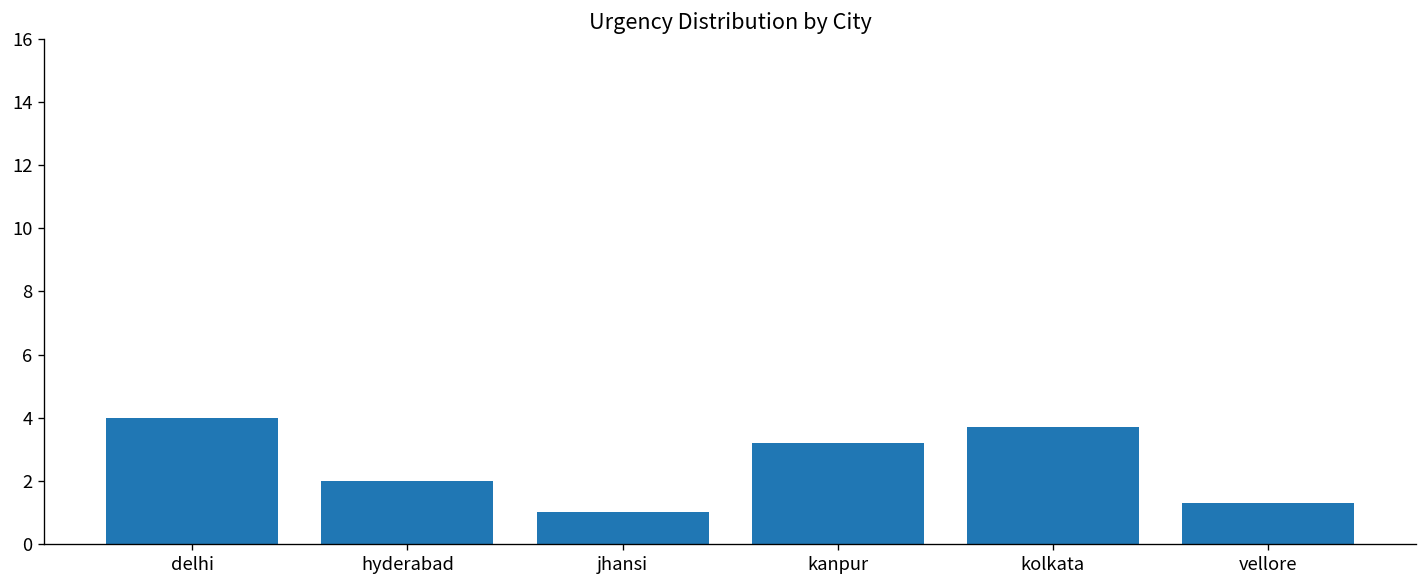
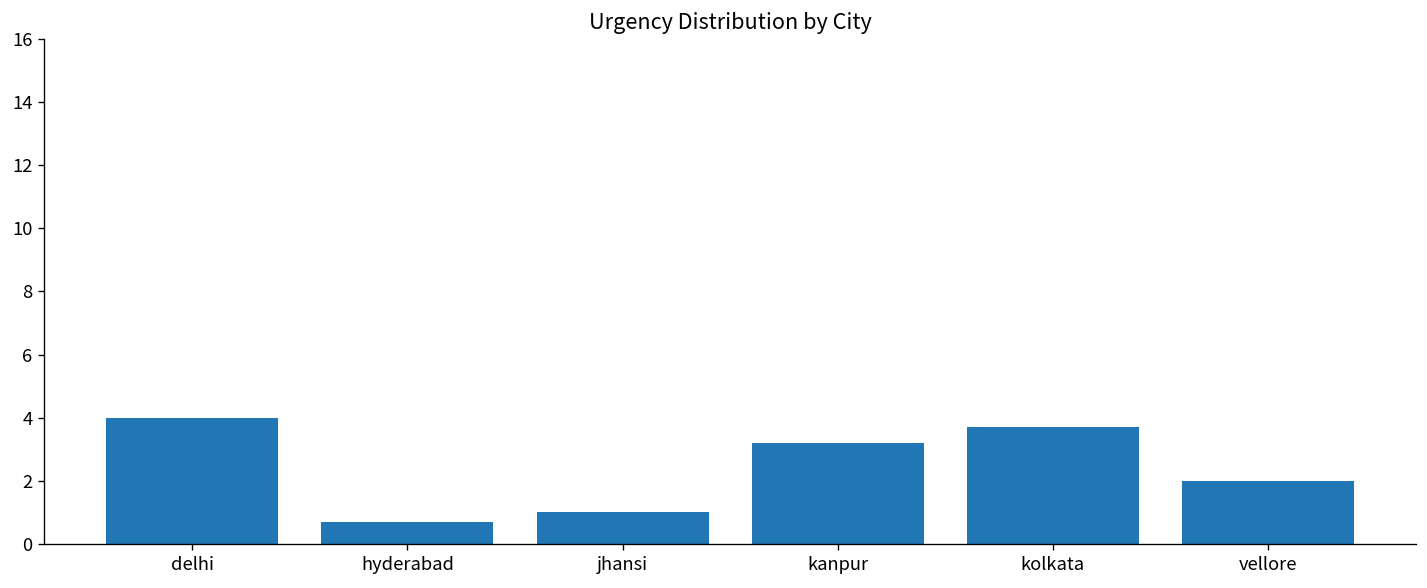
  {
    "delhi": 4.0,
-   "hyderabad": 2.0,
+   "hyderabad": 0.7,
    "jhansi": 1.0,
    "kanpur": 3.2,
    "kolkata": 3.7,
-   "vellore": 1.3
+   "vellore": 2.0
  }
